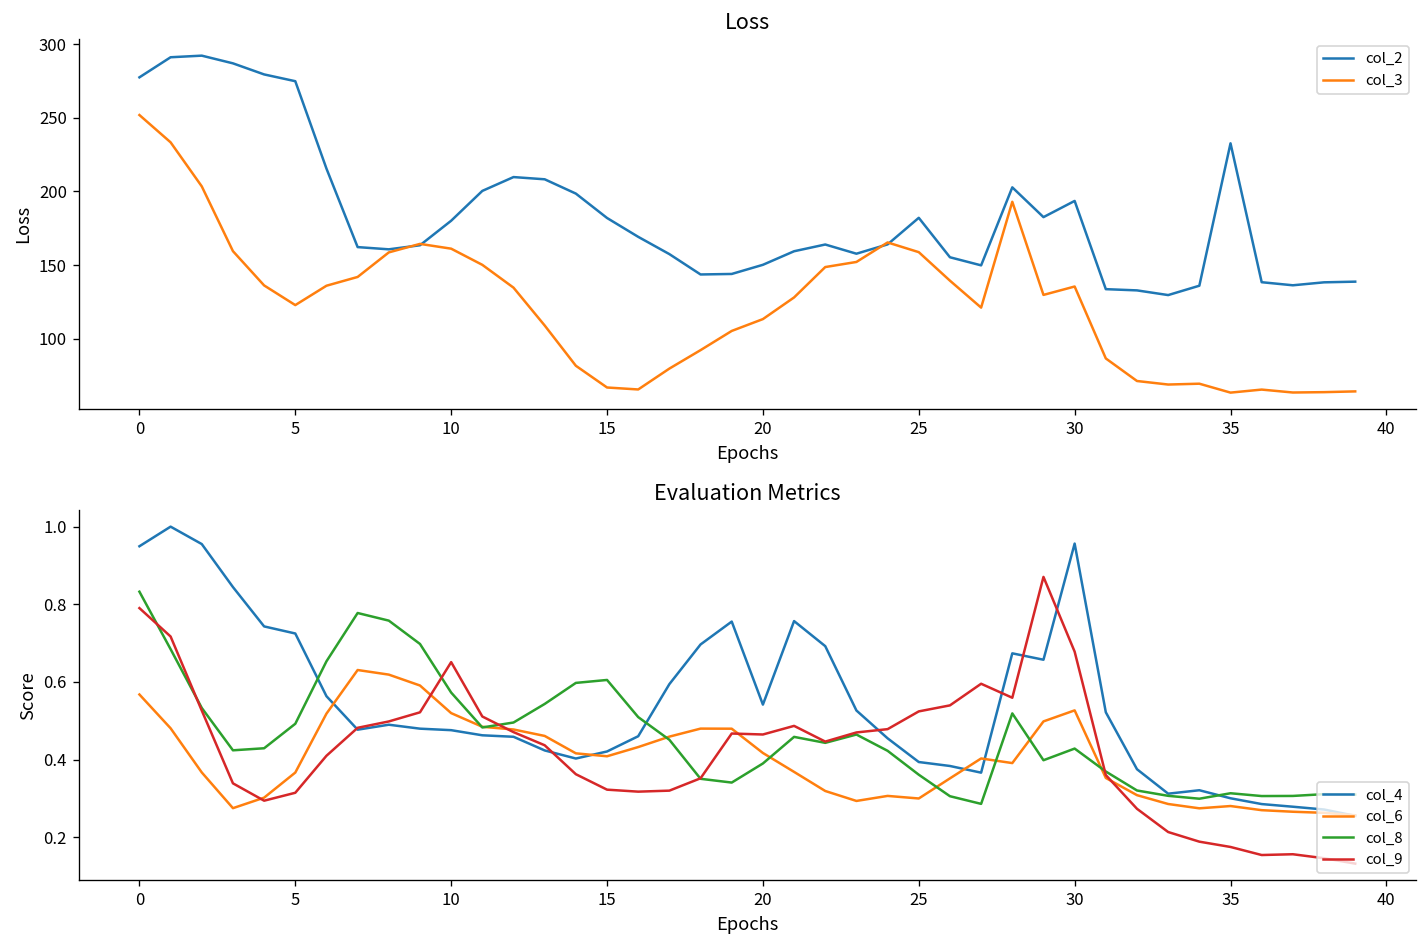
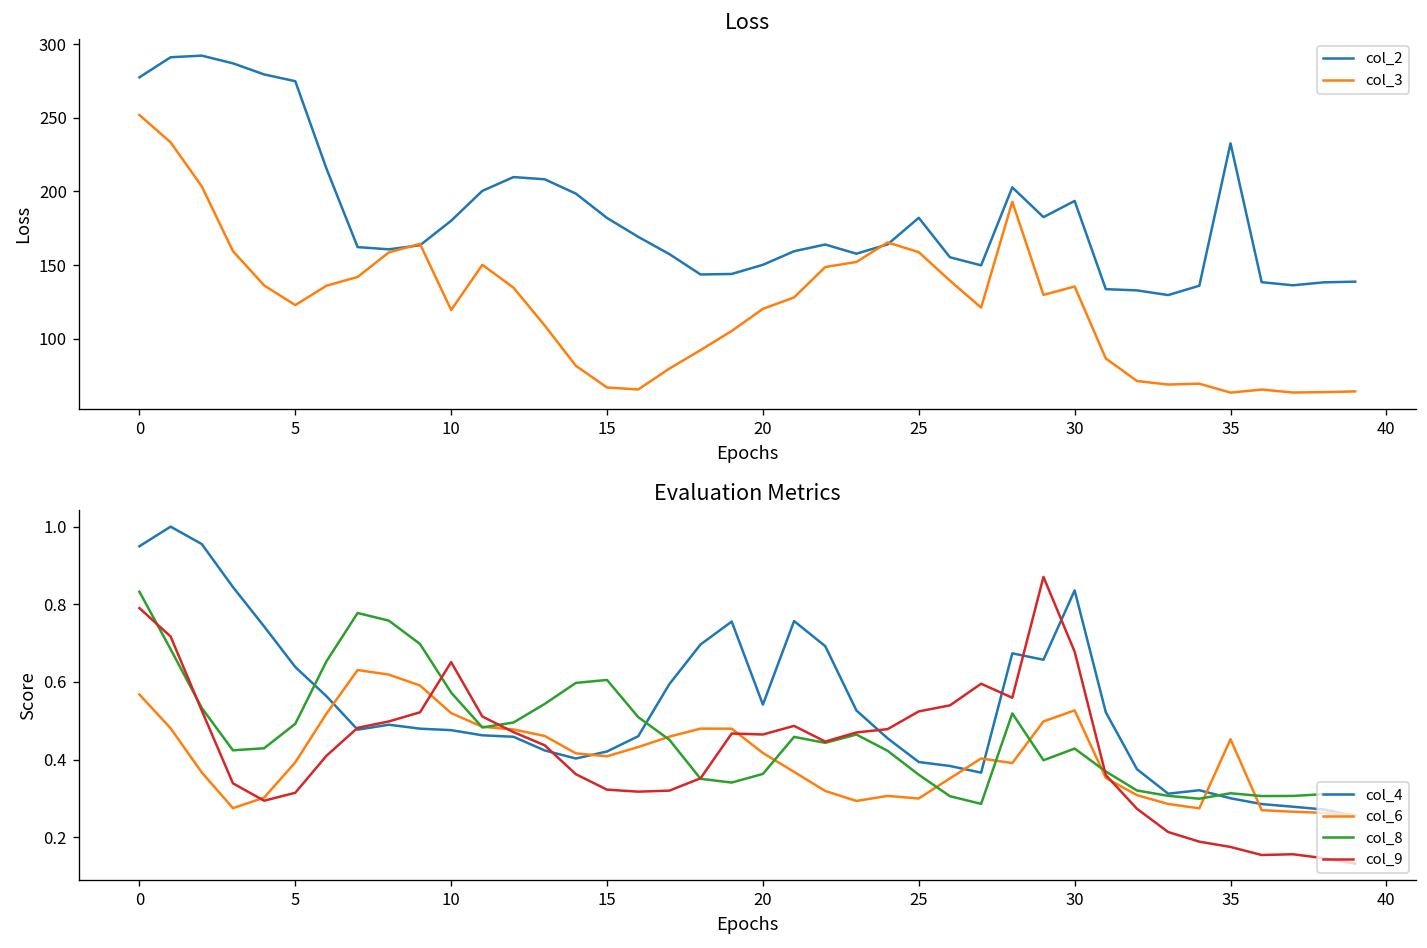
  {
    "Loss": {
      "col_2": {
        "0": 277,
        "5": 275,
        "10": 180,
        "15": 182,
        "20": 150,
        "25": 182,
        "30": 194,
        "35": 233
      },
      "col_3": {
        "0": 252,
        "5": 123,
-       "10": 161,
+       "10": 119,
        "15": 67,
-       "20": 113,
+       "20": 120,
        "25": 159,
        "30": 135,
        "35": 63
      }
    },
    "Evaluation Metrics": {
      "col_4": {
        "0": 0.95,
-       "5": 0.72,
+       "5": 0.64,
        "10": 0.48,
        "15": 0.42,
        "20": 0.54,
        "25": 0.39,
-       "30": 0.96,
+       "30": 0.84,
        "35": 0.30
      },
      "col_6": {
        "0": 0.57,
-       "5": 0.37,
+       "5": 0.39,
        "10": 0.52,
        "15": 0.41,
        "20": 0.42,
        "25": 0.30,
        "30": 0.53,
-       "35": 0.28
+       "35": 0.45
      },
      "col_8": {
        "0": 0.83,
        "5": 0.49,
        "10": 0.57,
        "15": 0.61,
-       "20": 0.39,
+       "20": 0.36,
        "25": 0.36,
        "30": 0.43,
        "35": 0.31
      },
      "col_9": {
        "0": 0.79,
        "5": 0.31,
        "10": 0.65,
        "15": 0.32,
        "20": 0.46,
        "25": 0.52,
        "30": 0.68,
        "35": 0.18
      }
    }
  }
